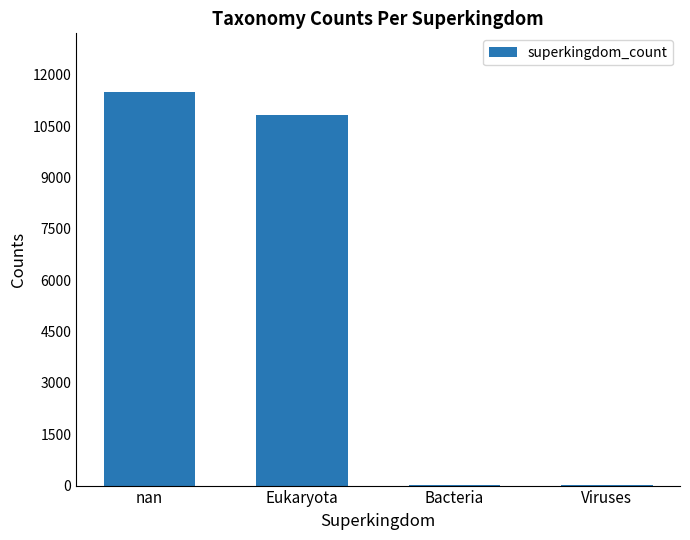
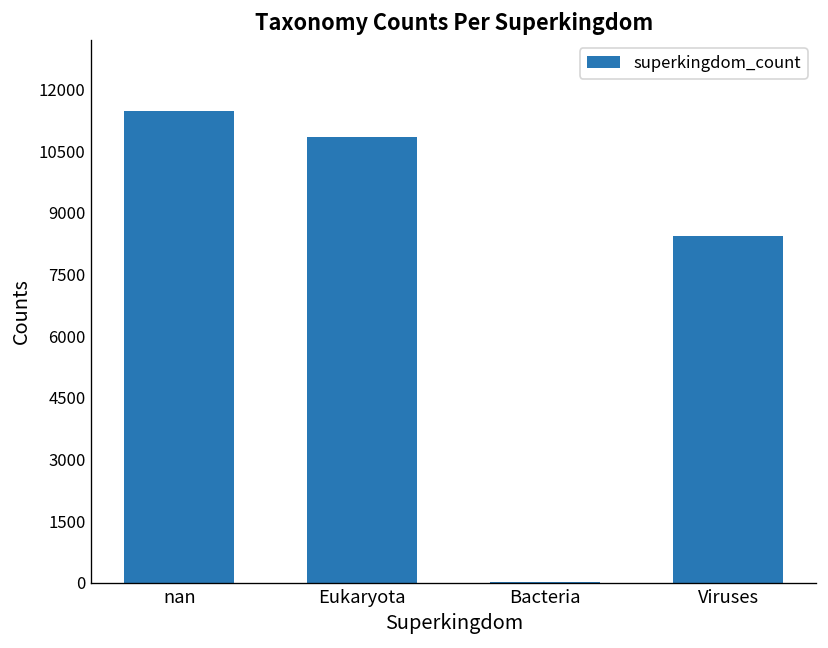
  {
    "nan": 11500,
    "Eukaryota": 10800,
-   "Viruses": 0
+   "Viruses": 8400
  }
